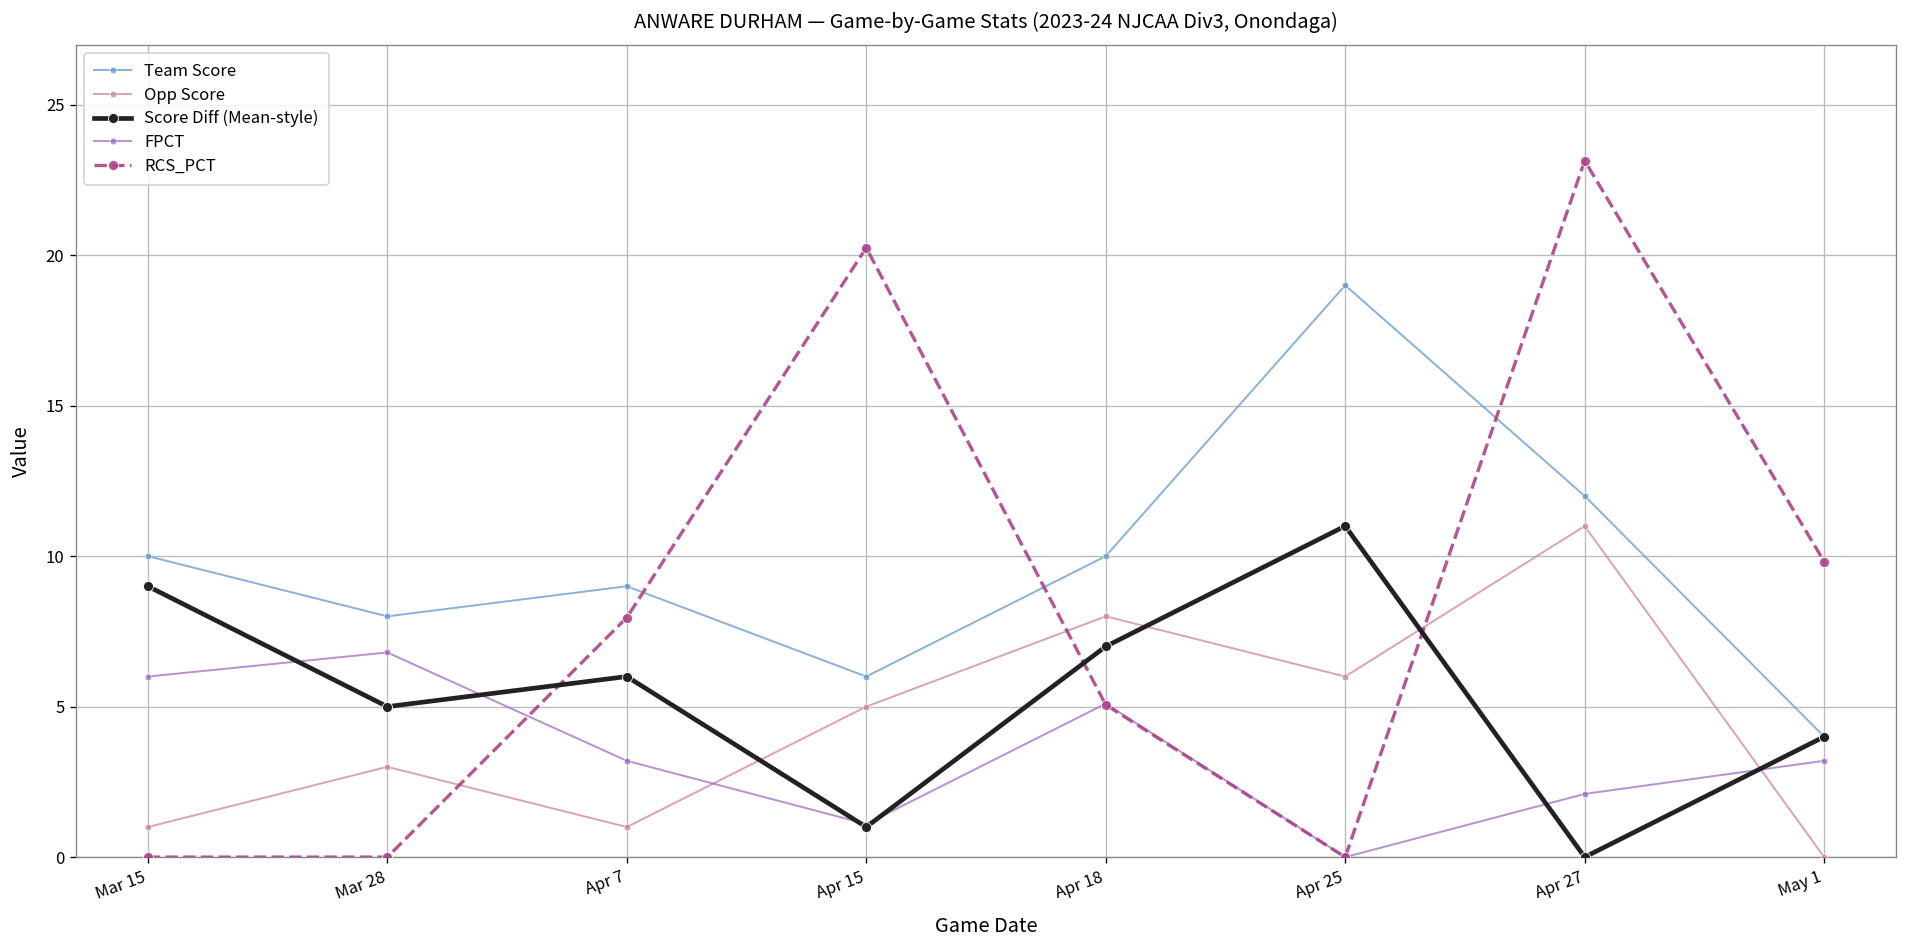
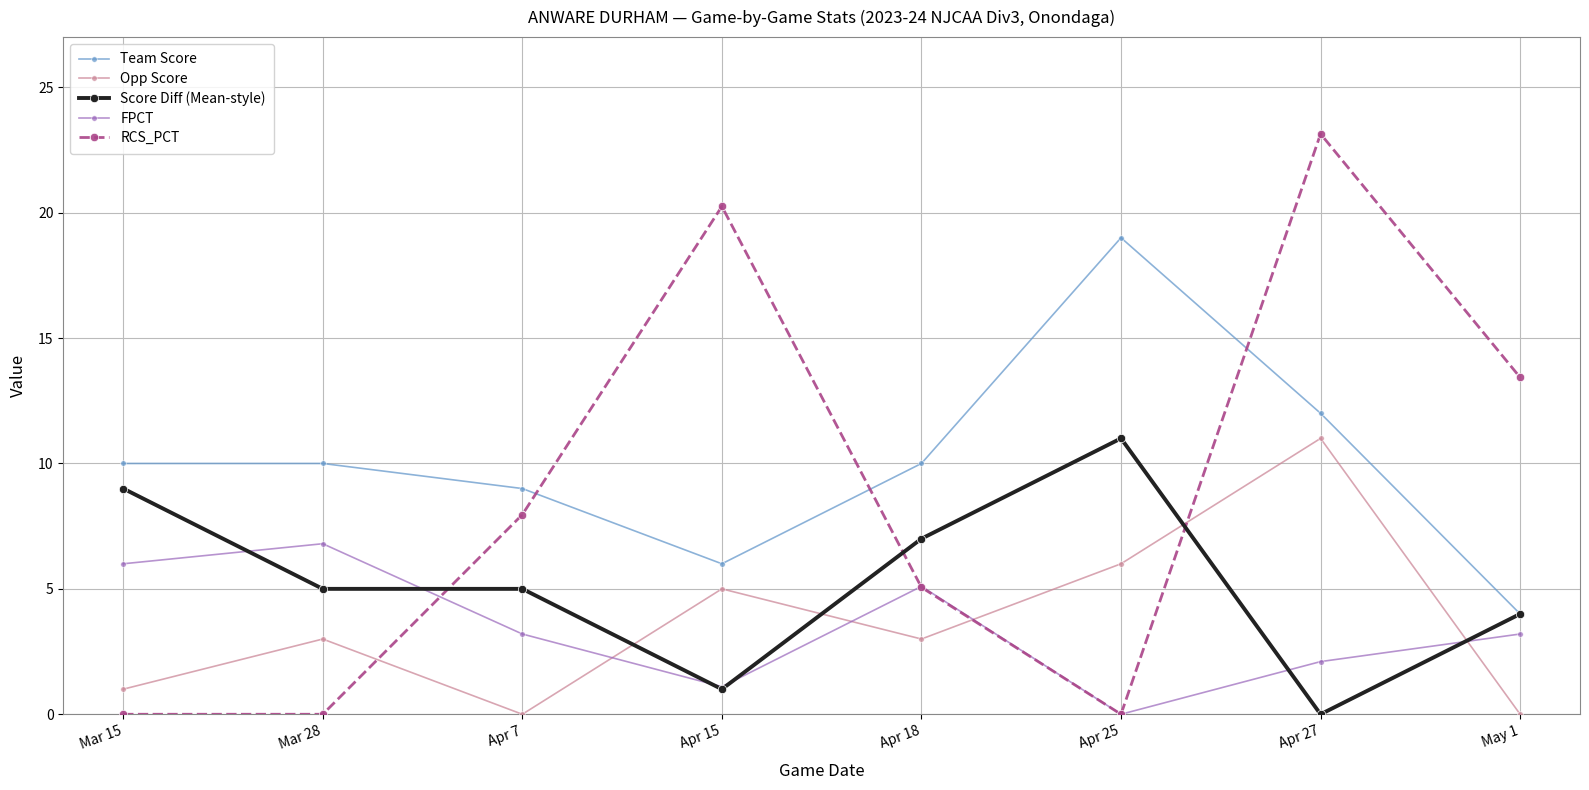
  {
    "Team Score": {
      "Mar 15": 10,
-     "Mar 28": 8,
+     "Mar 28": 10,
      "Apr 7": 9,
      "Apr 15": 6,
      "Apr 18": 10,
      "Apr 25": 19,
      "Apr 27": 12
    },
    "Opp Score": {
      "Mar 15": 1,
      "Mar 28": 3,
-     "Apr 7": 1,
+     "Apr 7": 0,
      "Apr 15": 5,
-     "Apr 18": 8,
+     "Apr 18": 3,
      "Apr 25": 6,
      "Apr 27": 11,
      "May 1": 0
    },
    "Score Diff (Mean-style)": {
      "Mar 15": 9,
      "Mar 28": 5,
-     "Apr 7": 6,
+     "Apr 7": 5,
      "Apr 18": 7,
      "Apr 25": 11,
      "Apr 27": 0
    },
    "FPCT": {
      "Mar 15": 6.0,
      "Mar 28": 6.8,
      "Apr 7": 3.2,
      "Apr 27": 2.1,
      "May 1": 3.2
    },
    "RCS_PCT": {
      "Mar 15": 0.0,
      "Mar 28": 0.0,
      "Apr 7": 8.0,
      "Apr 15": 20.3,
      "Apr 27": 23.1,
-     "May 1": 9.8
+     "May 1": 13.4
    }
  }
